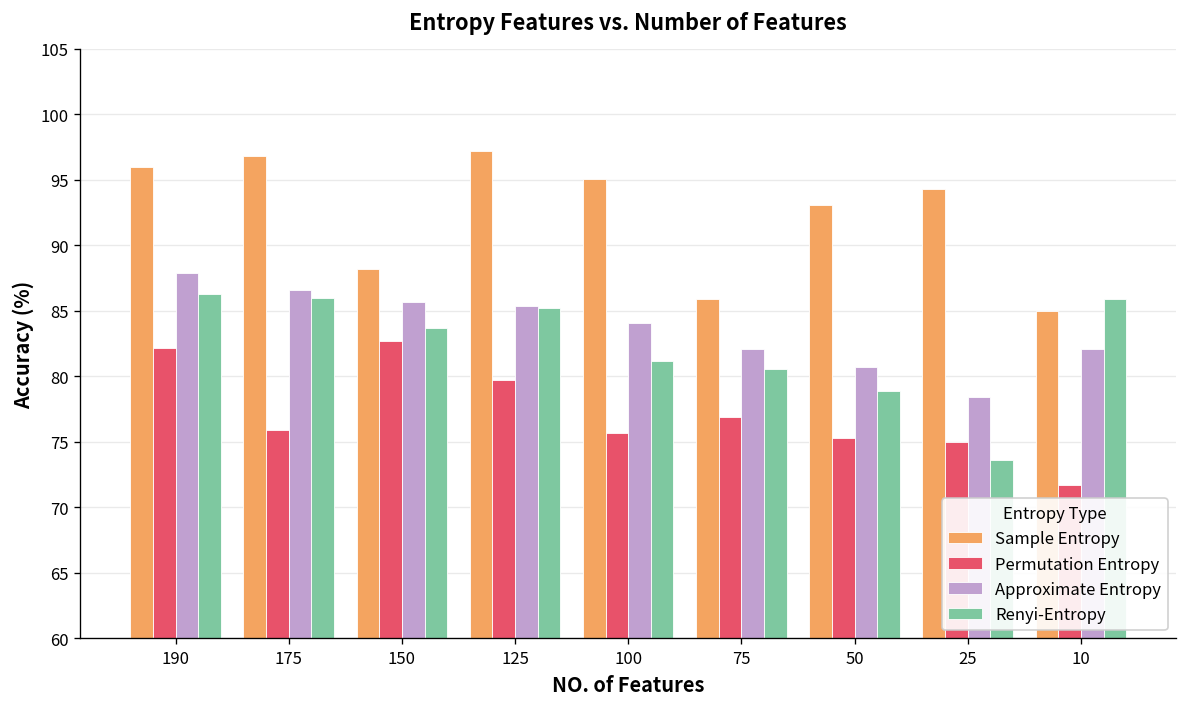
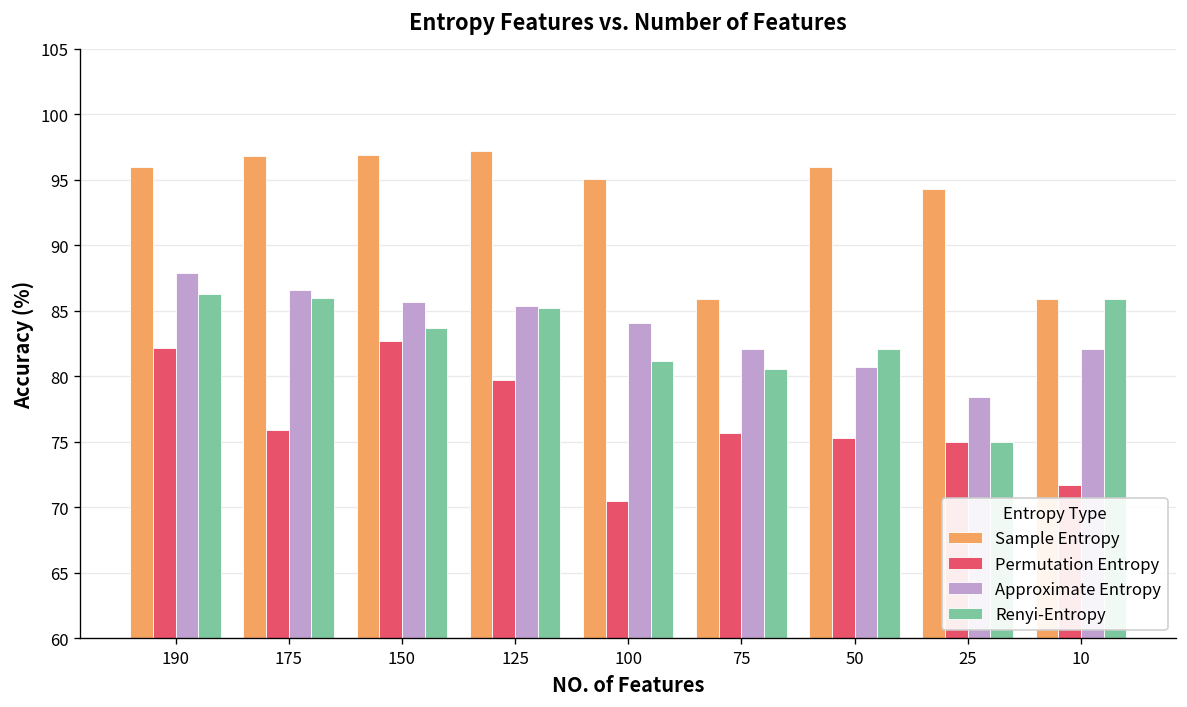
  {
    "Sample Entropy": {
      "190": 96.0,
      "175": 96.8,
-     "150": 88.2,
+     "150": 96.9,
      "125": 97.2,
      "100": 95.1,
      "75": 85.9,
-     "50": 93.1,
+     "50": 96.0,
      "25": 94.3,
-     "10": 85.0
+     "10": 85.9
    },
    "Permutation Entropy": {
      "190": 82.2,
      "175": 75.9,
      "150": 82.7,
      "125": 79.7,
-     "100": 75.7,
-     "75": 76.9,
+     "100": 70.5,
+     "75": 75.7,
      "50": 75.3,
      "25": 75.0,
      "10": 71.7
    },
    "Approximate Entropy": {
      "190": 87.9,
      "175": 86.6,
      "150": 85.7,
      "125": 85.4,
      "100": 84.1,
      "75": 82.1,
      "50": 80.7,
      "25": 78.4,
      "10": 82.1
    },
    "Renyi-Entropy": {
      "190": 86.3,
      "175": 86.0,
      "150": 83.7,
      "125": 85.2,
      "100": 81.2,
      "75": 80.6,
-     "50": 78.9,
-     "25": 73.6,
+     "50": 82.1,
+     "25": 75.0,
      "10": 85.9
    }
  }
